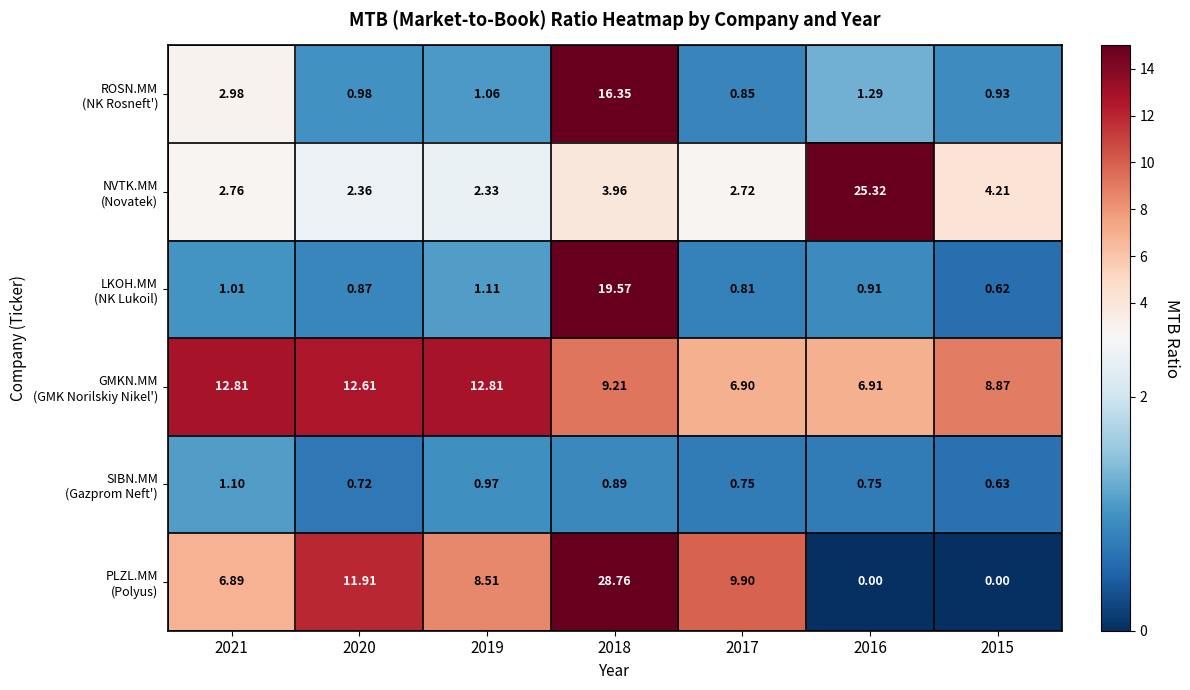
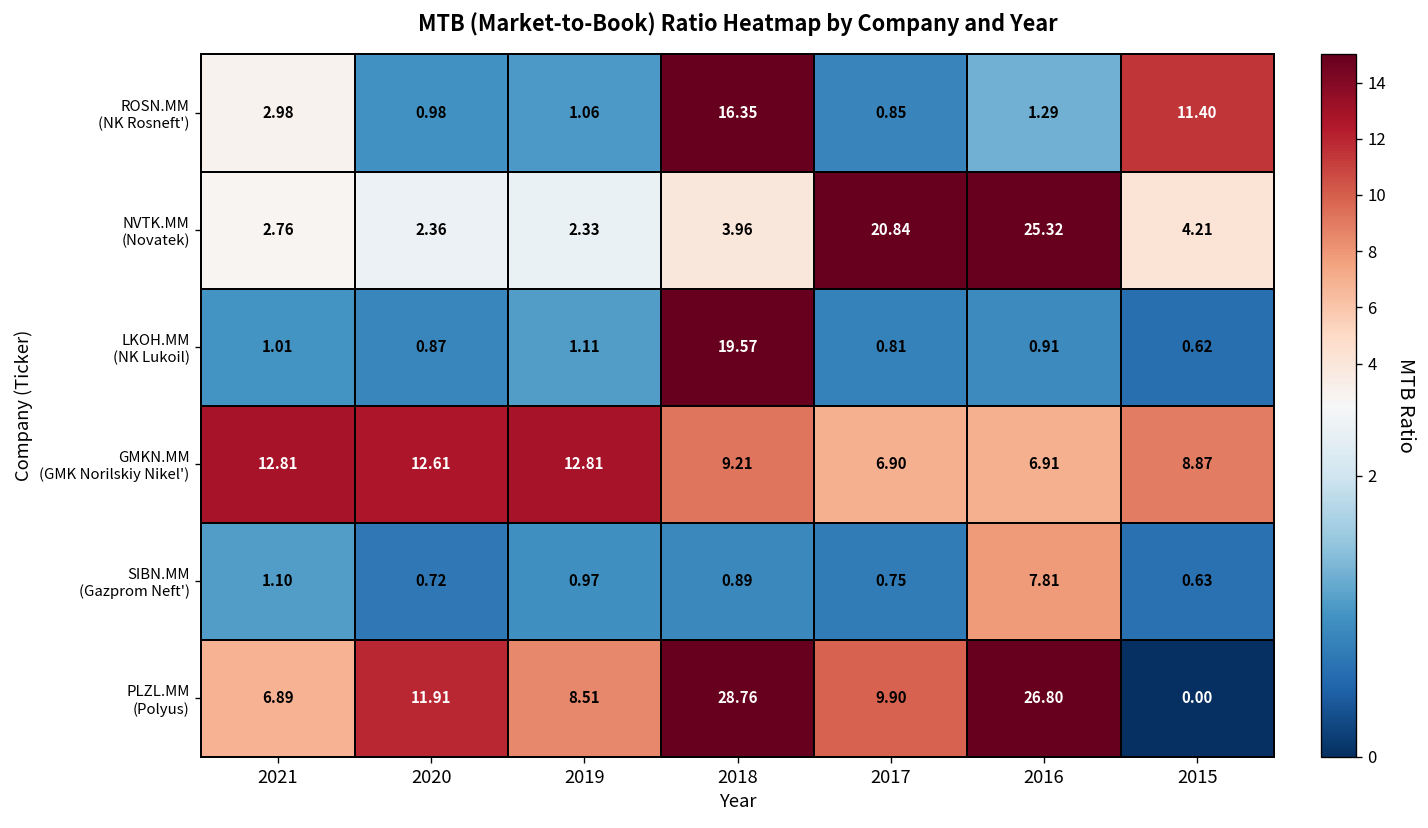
  {
    "ROSN.MM (NK Rosneft')": {
      "2021": 2.98,
      "2020": 0.98,
      "2019": 1.06,
      "2018": 16.35,
      "2017": 0.85,
      "2016": 1.29,
-     "2015": 0.93
+     "2015": 11.40
    },
    "NVTK.MM (Novatek)": {
      "2021": 2.76,
      "2020": 2.36,
      "2019": 2.33,
      "2018": 3.96,
-     "2017": 2.72,
+     "2017": 20.84,
      "2016": 25.32,
      "2015": 4.21
    },
    "LKOH.MM (NK Lukoil)": {
      "2021": 1.01,
      "2020": 0.87,
      "2019": 1.11,
      "2018": 19.57,
      "2017": 0.81,
      "2016": 0.91,
      "2015": 0.62
    },
    "GMKN.MM (GMK Norilskiy Nikel')": {
      "2021": 12.81,
      "2020": 12.61,
      "2019": 12.81,
      "2018": 9.21,
      "2017": 6.90,
      "2016": 6.91,
      "2015": 8.87
    },
    "SIBN.MM (Gazprom Neft')": {
      "2021": 1.10,
      "2020": 0.72,
      "2019": 0.97,
      "2018": 0.89,
      "2017": 0.75,
-     "2016": 0.75,
+     "2016": 7.81,
      "2015": 0.63
    },
    "PLZL.MM (Polyus)": {
      "2021": 6.89,
      "2020": 11.91,
      "2019": 8.51,
      "2018": 28.76,
      "2017": 9.90,
-     "2016": 0.00,
+     "2016": 26.80,
      "2015": 0.00
    }
  }
